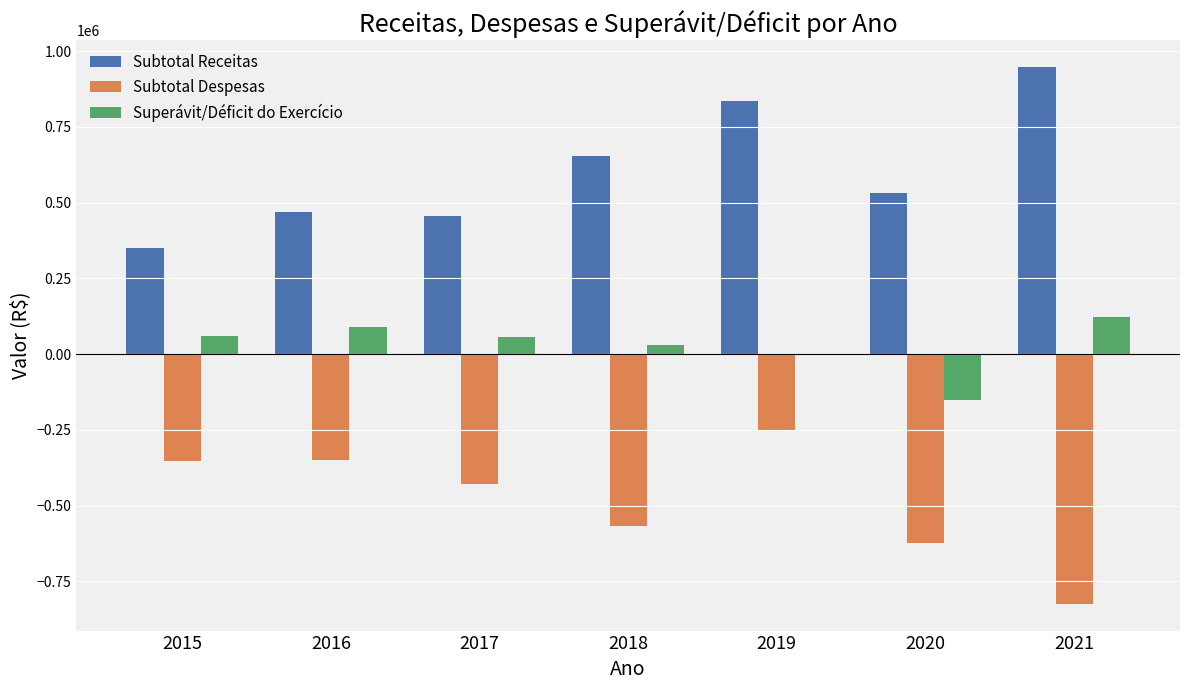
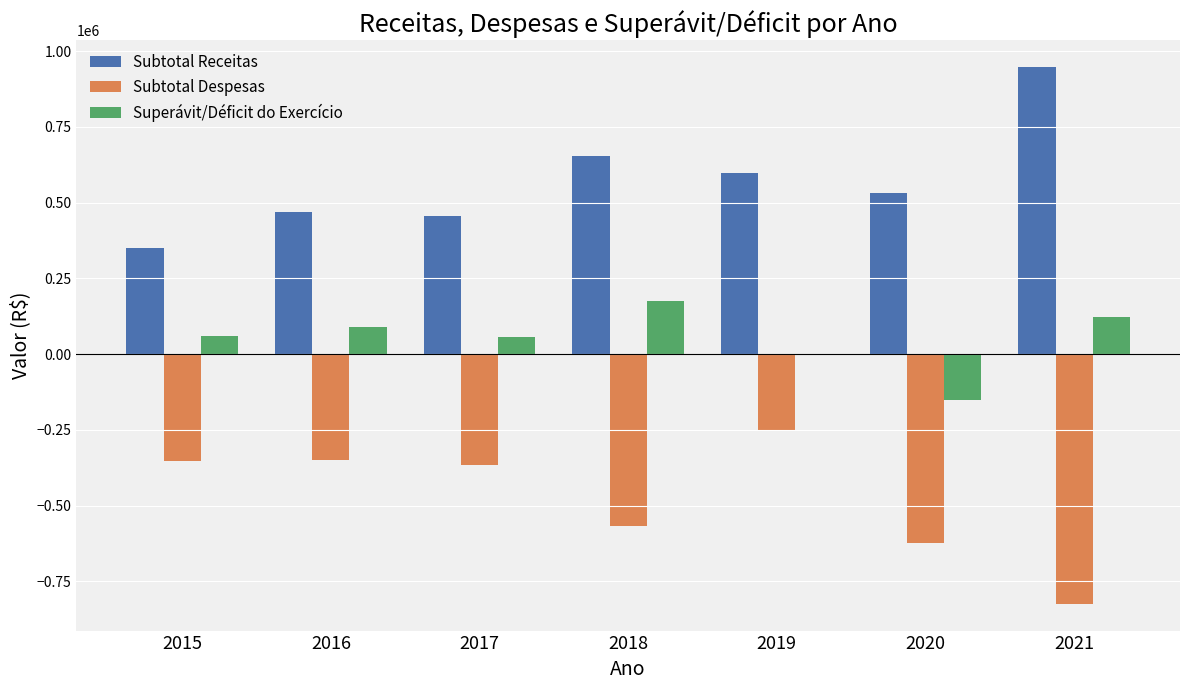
  {
    "Subtotal Receitas": {
      "2015": 350000,
      "2016": 470000,
      "2017": 460000,
      "2018": 650000,
-     "2019": 840000,
+     "2019": 600000,
      "2020": 530000,
      "2021": 950000
    },
    "Subtotal Despesas": {
      "2015": -350000,
      "2016": -350000,
-     "2017": -430000,
+     "2017": -360000,
      "2018": -570000,
      "2019": -250000,
      "2020": -620000,
      "2021": -820000
    },
    "Superávit/Déficit do Exercício": {
      "2015": 60000,
      "2016": 90000,
      "2017": 60000,
-     "2018": 30000,
+     "2018": 180000,
      "2020": -150000,
      "2021": 120000
    }
  }
